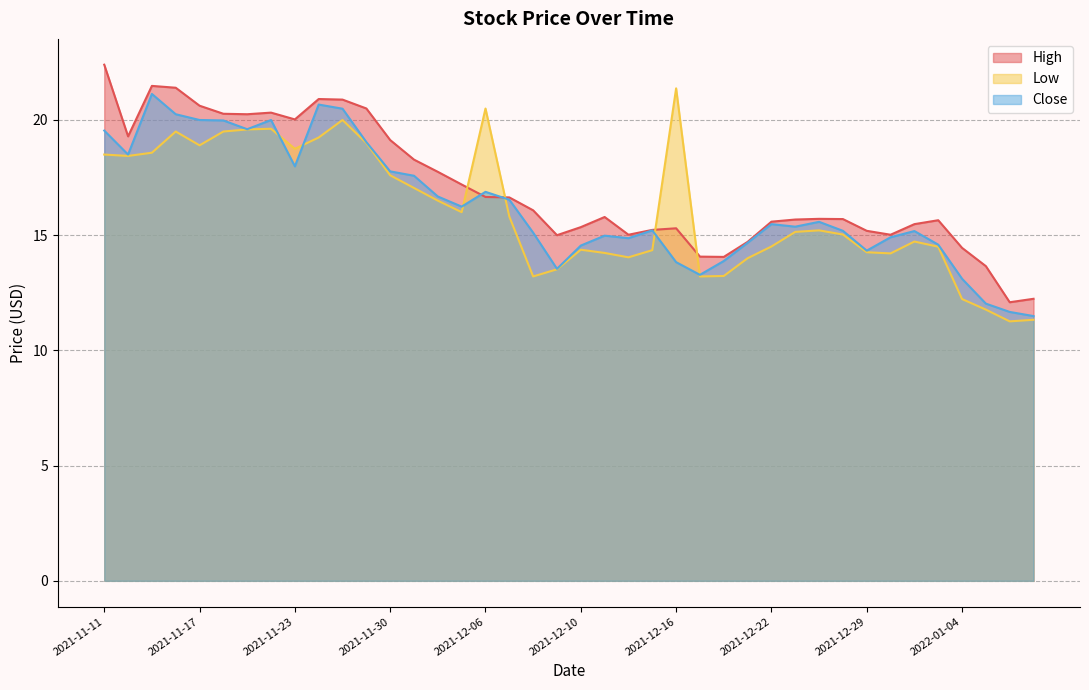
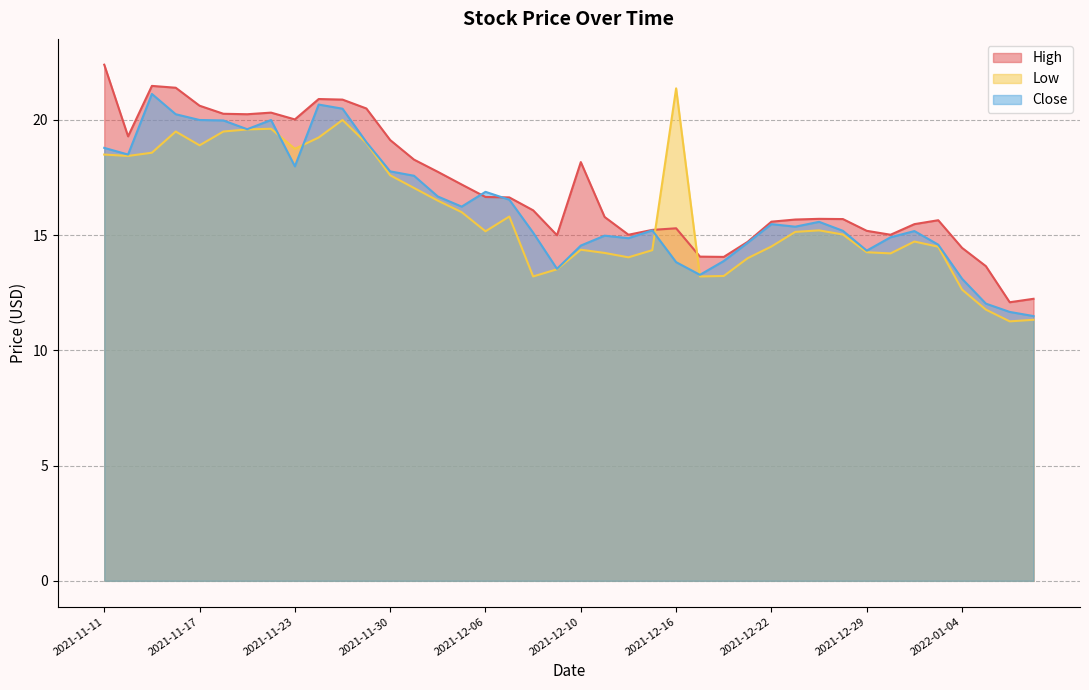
  {
    "High": {
      "2021-11-11": 22.4,
      "2021-11-17": 20.6,
      "2021-11-23": 20.0,
      "2021-11-30": 19.1,
      "2021-12-06": 16.7,
-     "2021-12-10": 15.4,
+     "2021-12-10": 18.2,
      "2021-12-16": 15.3,
      "2021-12-29": 15.2,
      "2022-01-04": 14.4
    },
    "Low": {
      "2021-11-11": 18.5,
      "2021-11-17": 18.9,
      "2021-11-23": 18.8,
      "2021-11-30": 17.6,
-     "2021-12-06": 20.5,
+     "2021-12-06": 15.2,
      "2021-12-10": 14.4,
      "2021-12-16": 21.4,
      "2021-12-22": 14.5,
-     "2022-01-04": 12.2
+     "2022-01-04": 12.6
    },
    "Close": {
-     "2021-11-11": 19.5,
+     "2021-11-11": 18.8,
      "2021-11-17": 20.0,
      "2021-11-23": 18.0,
      "2021-11-30": 17.8,
      "2021-12-06": 16.9,
      "2021-12-10": 14.6,
      "2021-12-16": 13.8,
      "2022-01-04": 13.1
    }
  }
